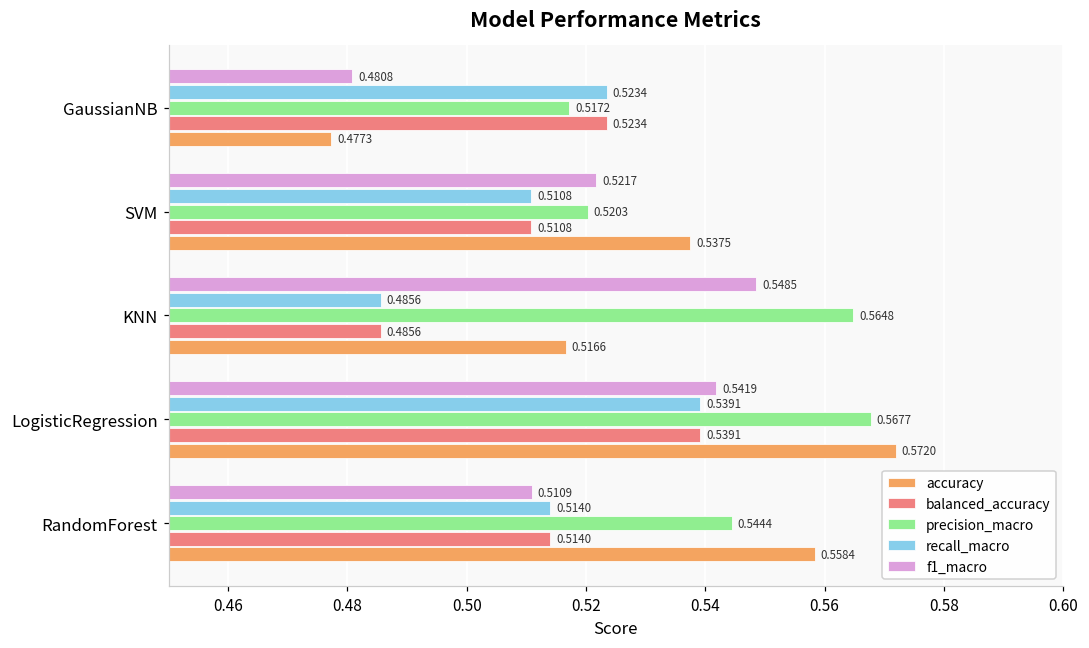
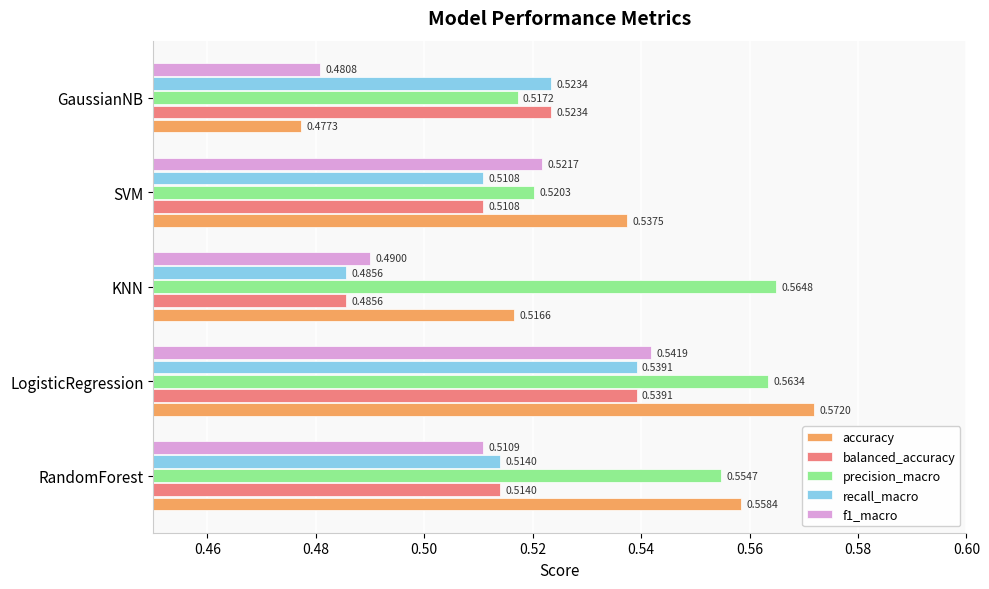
  {
    "precision_macro": {
      "GaussianNB": 0.5172,
      "SVM": 0.5203,
      "KNN": 0.5648,
-     "LogisticRegression": 0.5677,
-     "RandomForest": 0.5444
+     "LogisticRegression": 0.5634,
+     "RandomForest": 0.5547
    },
    "recall_macro": {
      "GaussianNB": 0.5234,
      "SVM": 0.5108,
      "KNN": 0.4856,
      "LogisticRegression": 0.5391,
      "RandomForest": 0.5140
    },
    "f1_macro": {
      "GaussianNB": 0.4808,
      "SVM": 0.5217,
-     "KNN": 0.5485,
+     "KNN": 0.4900,
      "LogisticRegression": 0.5419,
      "RandomForest": 0.5109
    }
  }
